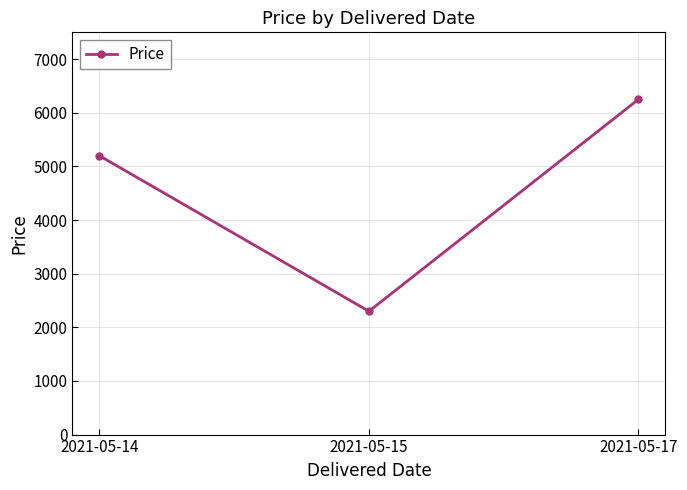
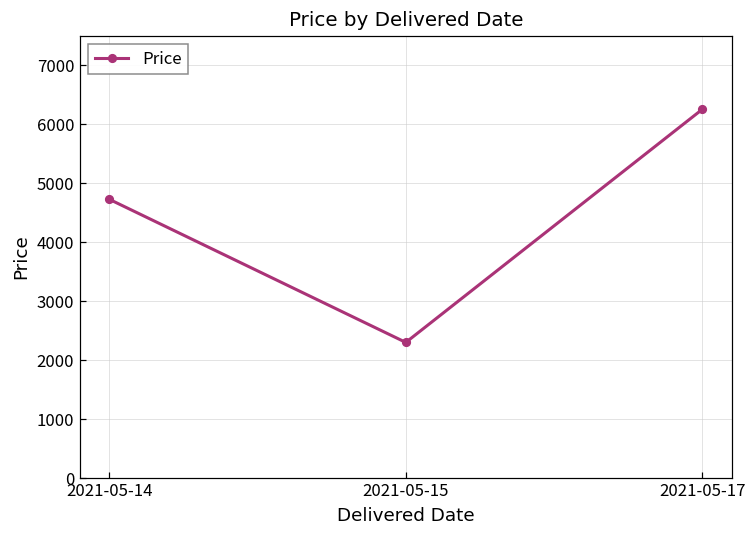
  {
-   "2021-05-14": 5200,
+   "2021-05-14": 4700,
    "2021-05-15": 2300,
    "2021-05-17": 6300
  }
